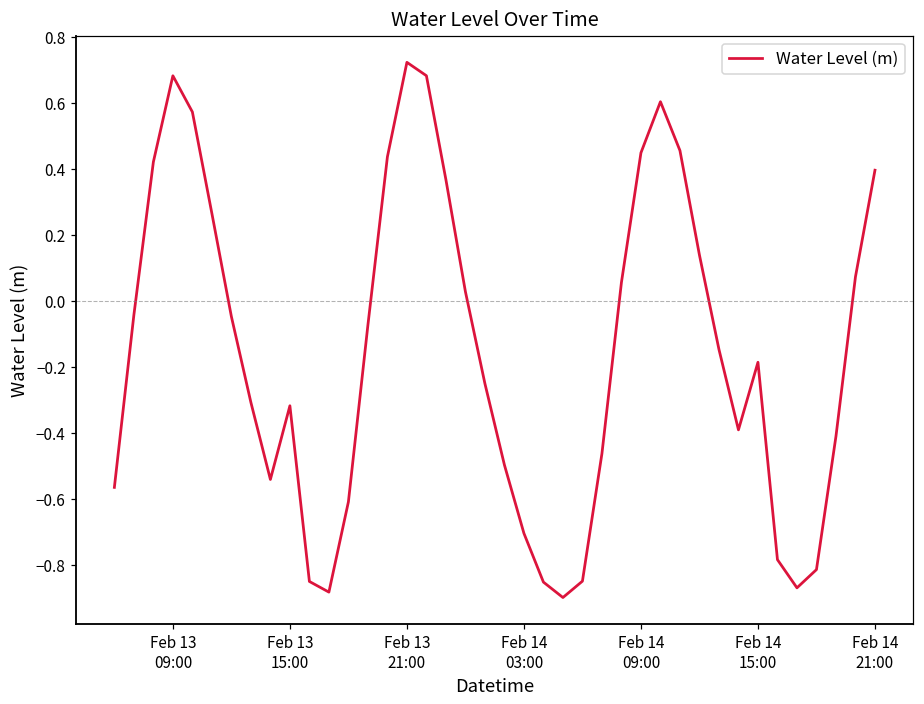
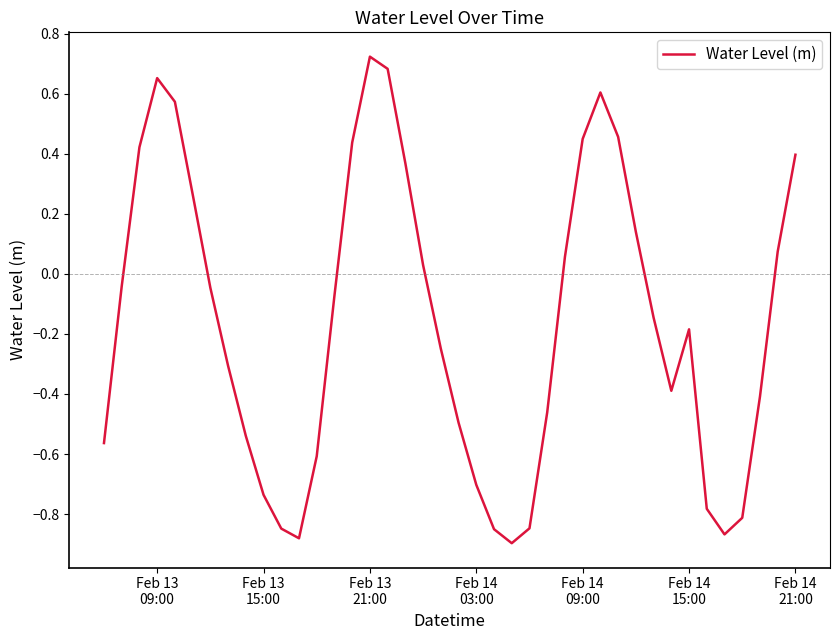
  {
-   "Feb 13 09:00": 0.68,
-   "Feb 13 15:00": -0.32,
+   "Feb 13 09:00": 0.65,
+   "Feb 13 15:00": -0.74,
    "Feb 13 21:00": 0.72,
    "Feb 14 03:00": -0.70,
    "Feb 14 09:00": 0.45,
    "Feb 14 15:00": -0.18,
    "Feb 14 21:00": 0.40
  }
